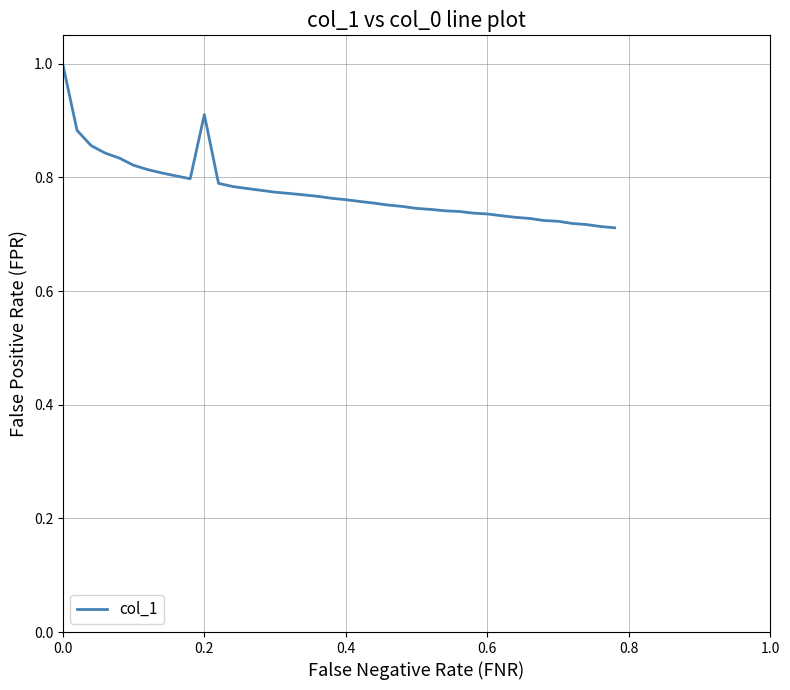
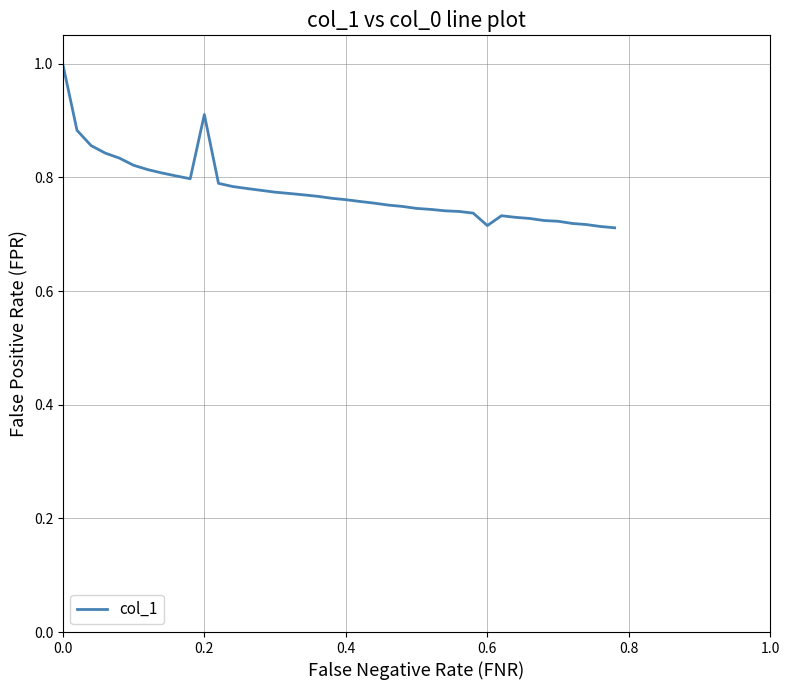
  {
    "0.0": 1.00,
    "0.2": 0.91,
    "0.4": 0.76,
-   "0.6": 0.74
+   "0.6": 0.72
  }
